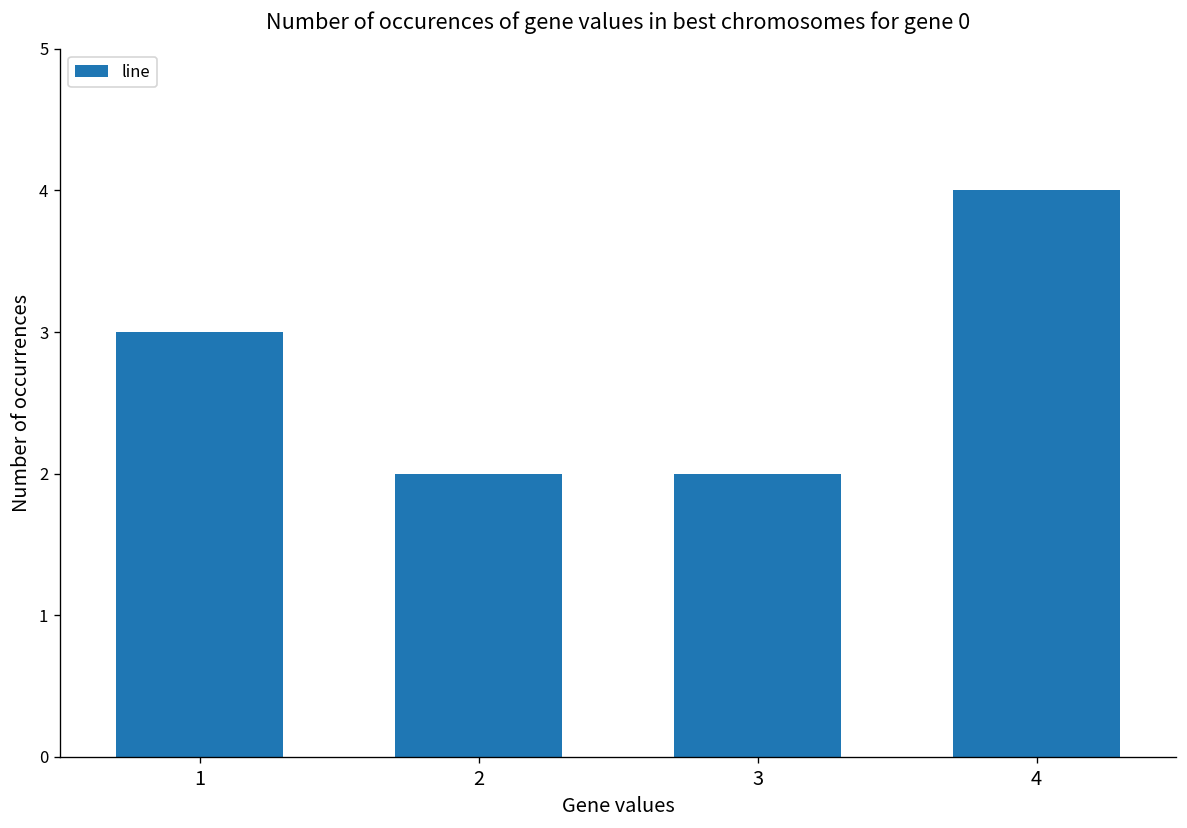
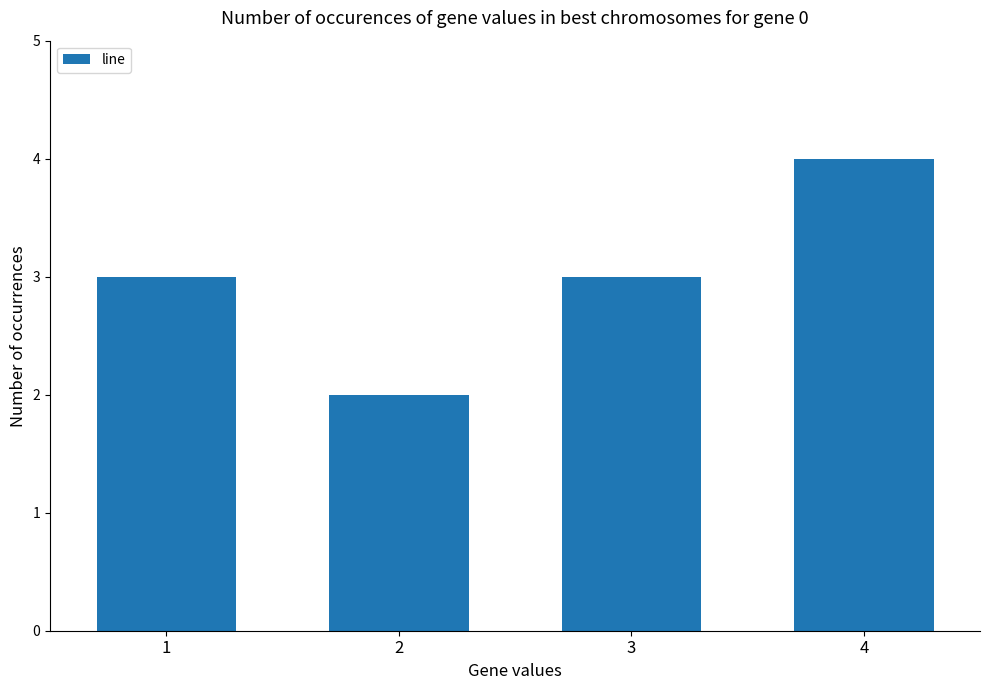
  {
    "1": 3,
    "2": 2,
-   "3": 2,
+   "3": 3,
    "4": 4
  }
